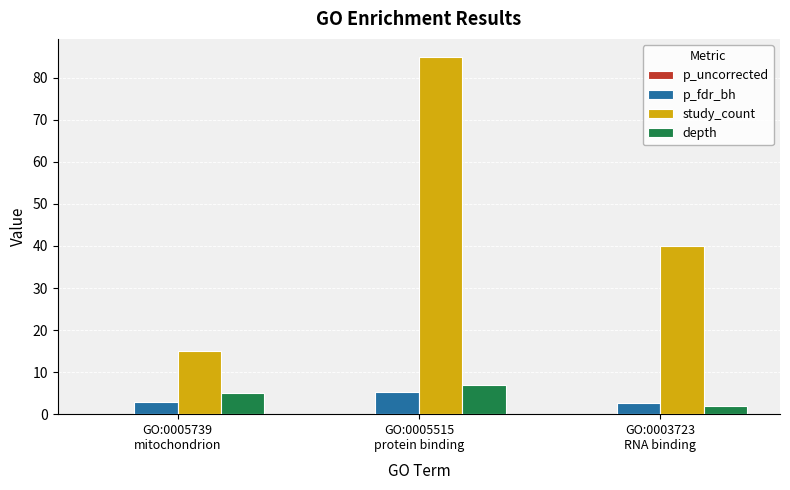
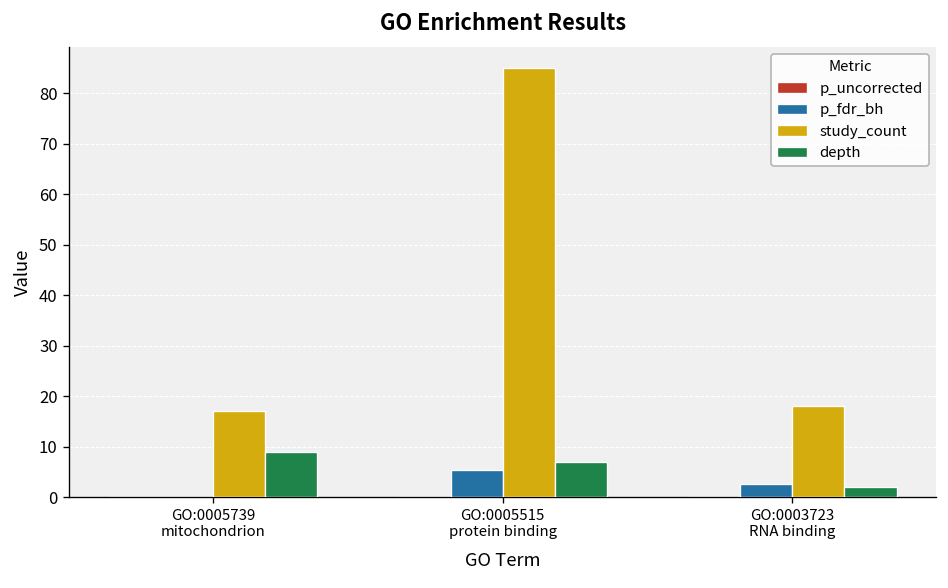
  {
    "p_fdr_bh": {
-     "GO:0005739 mitochondrion": 3,
+     "GO:0005739 mitochondrion": 0,
      "GO:0005515 protein binding": 5,
      "GO:0003723 RNA binding": 3
    },
    "study_count": {
-     "GO:0005739 mitochondrion": 15,
+     "GO:0005739 mitochondrion": 17,
      "GO:0005515 protein binding": 85,
-     "GO:0003723 RNA binding": 40
+     "GO:0003723 RNA binding": 18
    },
    "depth": {
-     "GO:0005739 mitochondrion": 5,
+     "GO:0005739 mitochondrion": 9,
      "GO:0005515 protein binding": 7,
      "GO:0003723 RNA binding": 2
    }
  }
